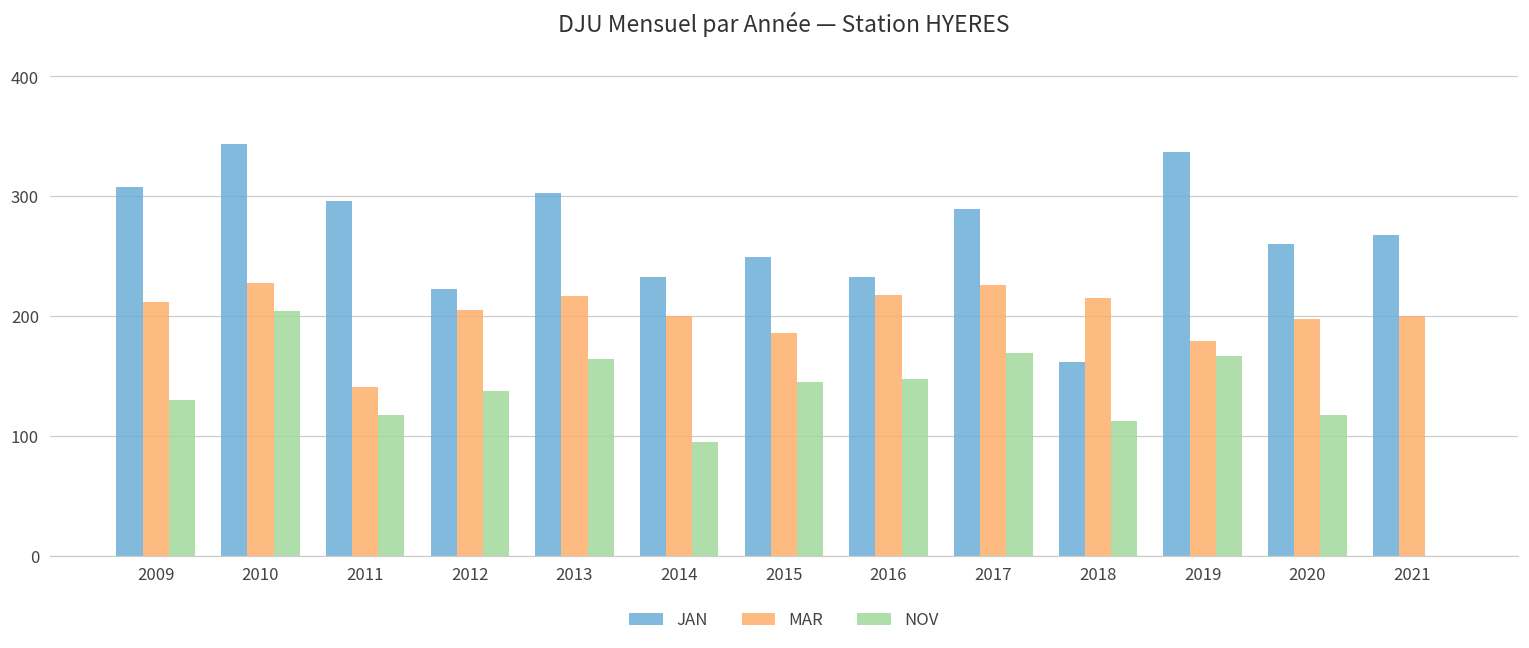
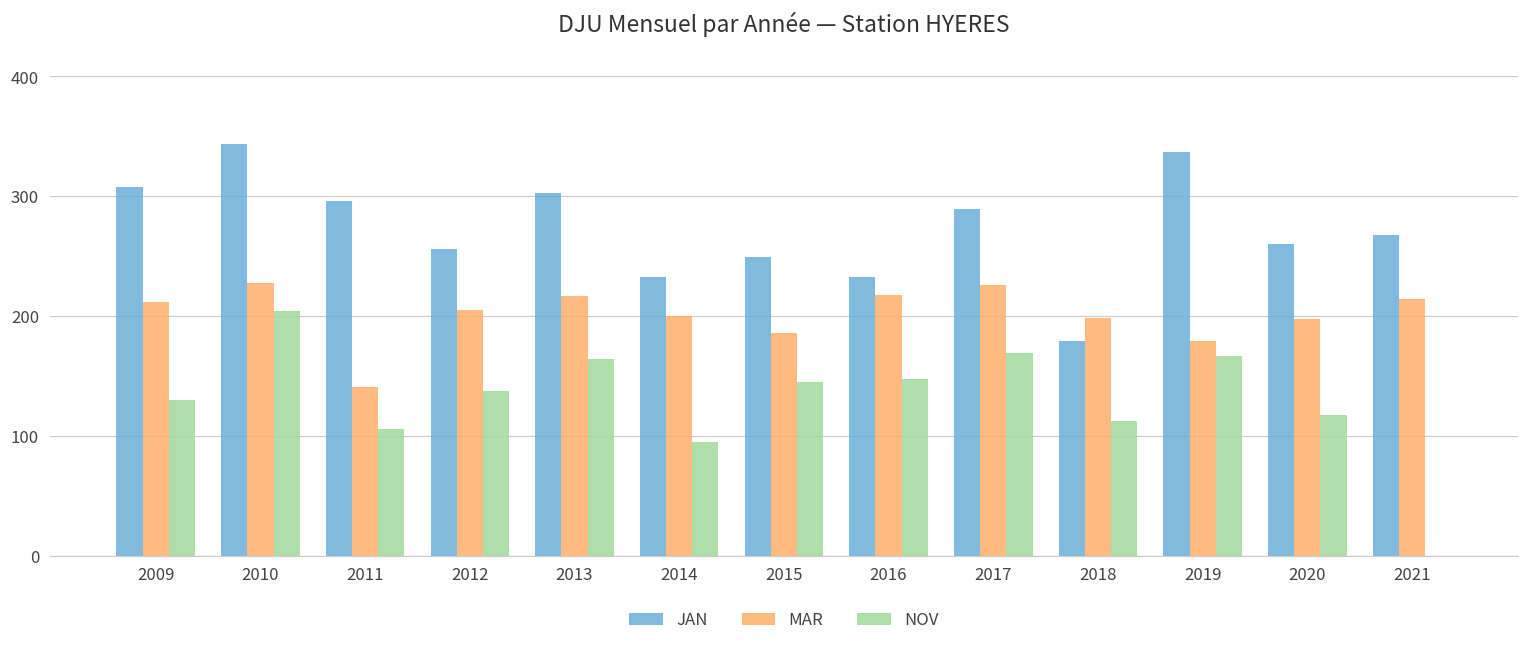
  {
    "JAN": {
      "2009": 308,
      "2010": 343,
      "2011": 296,
-     "2012": 223,
+     "2012": 256,
      "2013": 303,
      "2014": 232,
      "2015": 249,
      "2016": 233,
      "2017": 290,
-     "2018": 162,
+     "2018": 180,
      "2019": 337,
      "2020": 260,
      "2021": 268
    },
    "MAR": {
      "2009": 212,
      "2010": 228,
      "2011": 141,
      "2012": 205,
      "2013": 217,
      "2014": 200,
      "2015": 186,
      "2016": 218,
      "2017": 226,
-     "2018": 215,
+     "2018": 199,
      "2019": 180,
      "2020": 198,
-     "2021": 200
+     "2021": 215
    },
    "NOV": {
      "2009": 130,
      "2010": 205,
-     "2011": 118,
+     "2011": 106,
      "2012": 138,
      "2013": 165,
      "2014": 95,
      "2015": 145,
      "2016": 148,
      "2017": 169,
      "2018": 113,
      "2019": 167,
      "2020": 117,
      "2021": 0
    }
  }
